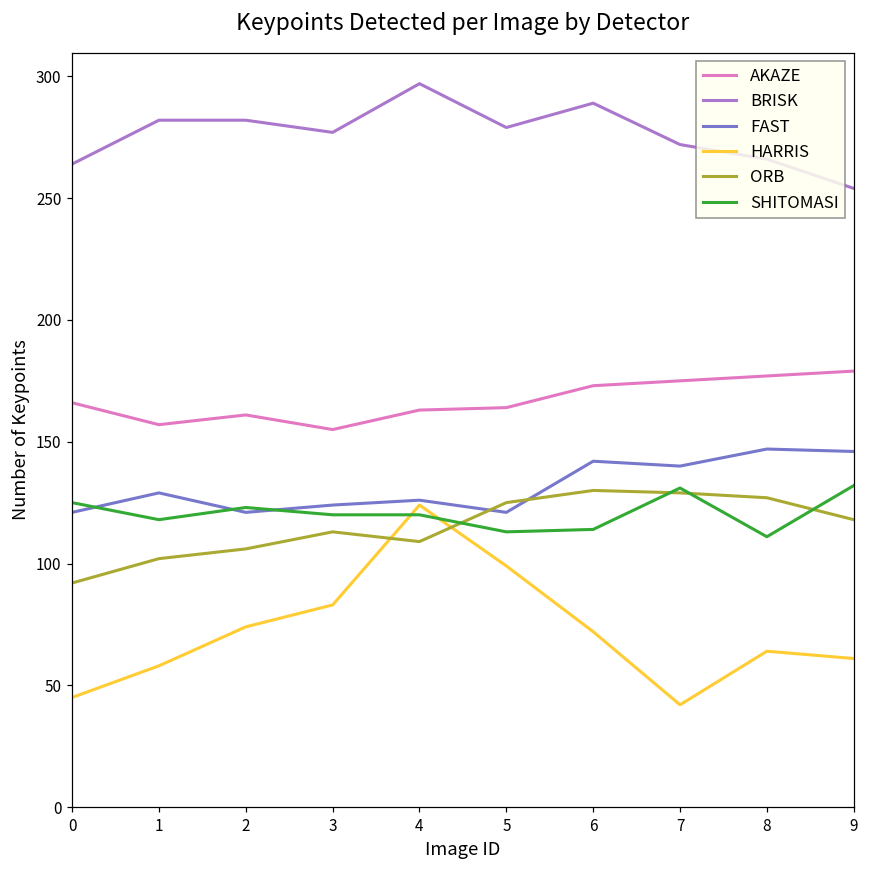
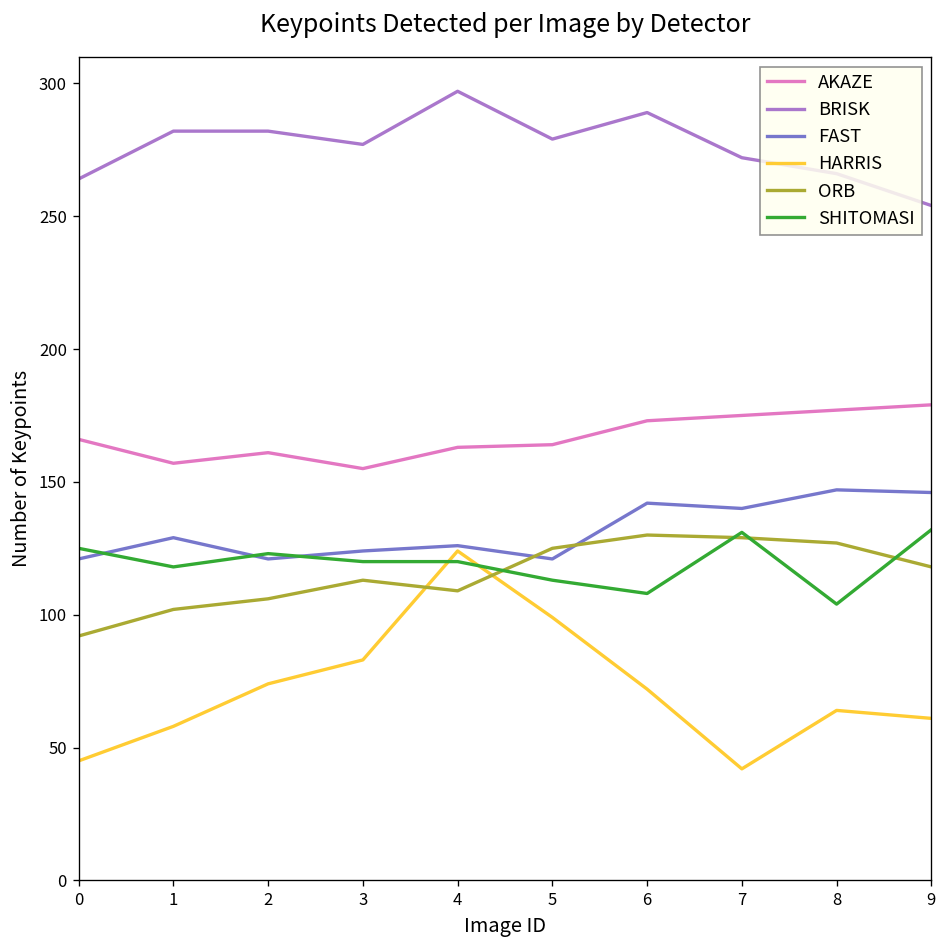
  {
    "HARRIS": {
      "0": 45,
      "1": 58,
      "2": 74,
      "3": 83,
      "4": 124,
      "5": 99,
      "6": 72,
      "7": 42,
      "8": 64,
      "9": 61
    },
    "ORB": {
      "0": 92,
      "1": 102,
      "2": 106,
      "3": 113,
      "4": 109,
      "5": 125,
      "6": 130,
      "7": 129,
      "8": 127,
      "9": 118
    },
    "SHITOMASI": {
      "0": 125,
      "1": 118,
      "2": 123,
      "3": 120,
      "4": 120,
      "5": 113,
-     "6": 114,
+     "6": 108,
      "7": 131,
-     "8": 111,
+     "8": 104,
      "9": 132
    }
  }
